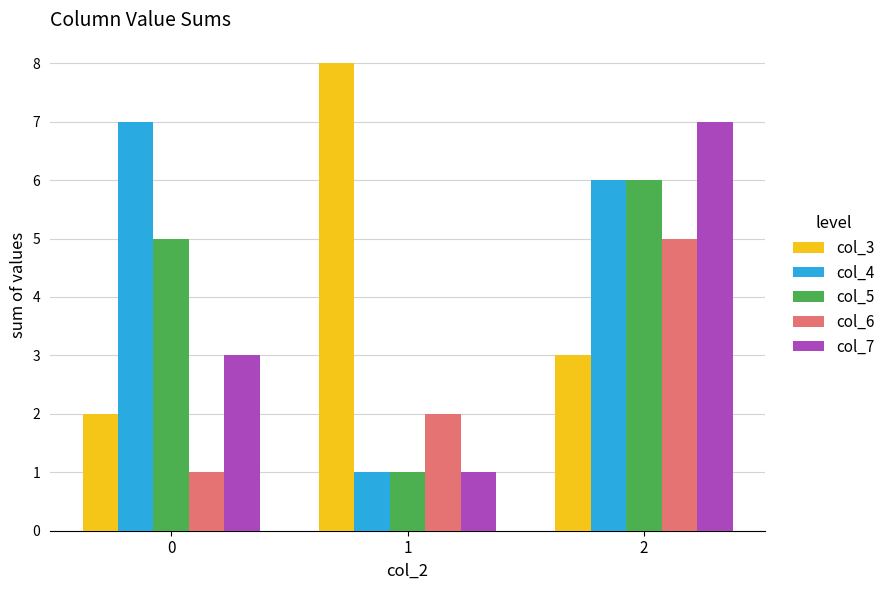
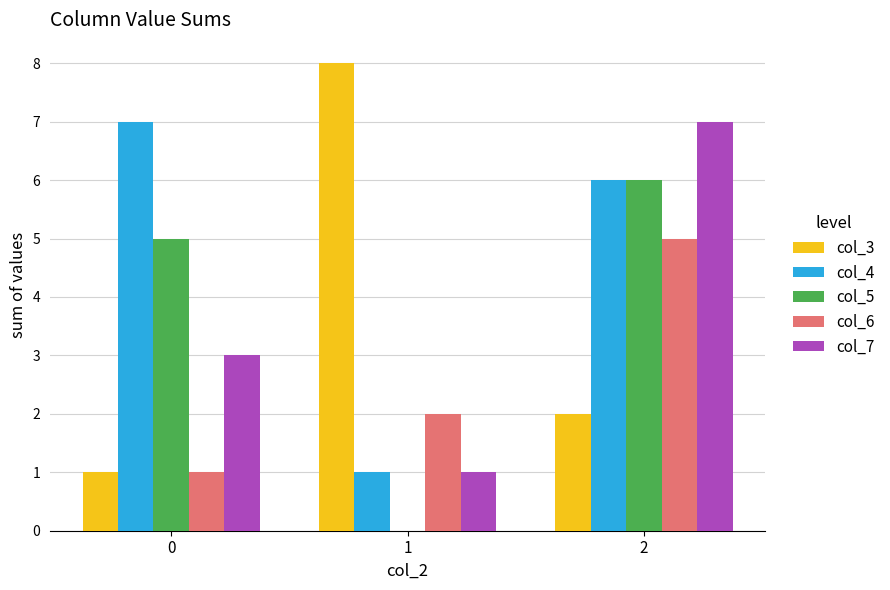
  {
    "col_3": {
-     "0": 2,
+     "0": 1,
      "1": 8,
-     "2": 3
+     "2": 2
    },
    "col_4": {
      "0": 7,
      "1": 1,
      "2": 6
    },
    "col_5": {
      "0": 5,
-     "1": 1,
+     "1": 0,
      "2": 6
    },
    "col_6": {
      "0": 1,
      "1": 2,
      "2": 5
    },
    "col_7": {
      "0": 3,
      "1": 1,
      "2": 7
    }
  }
